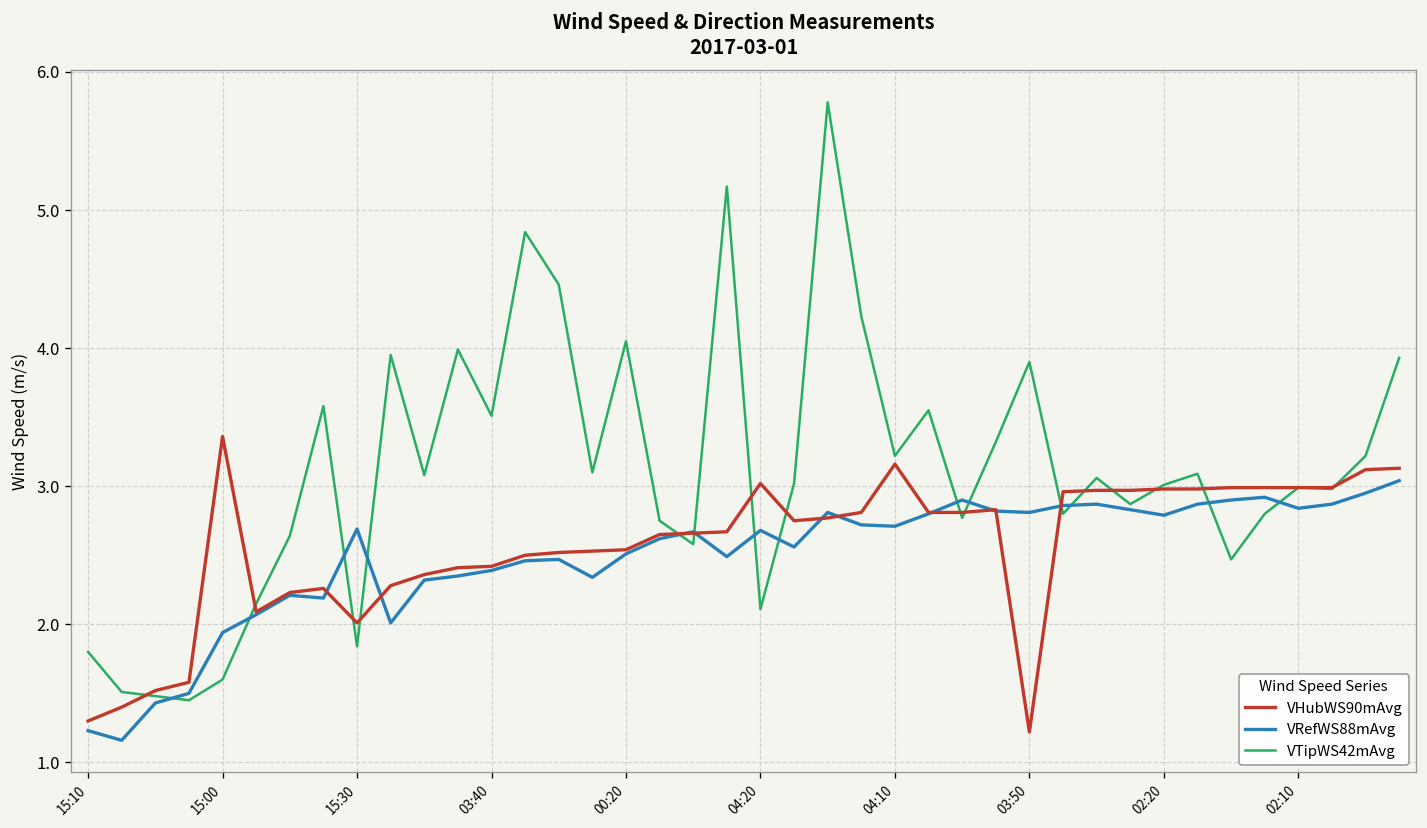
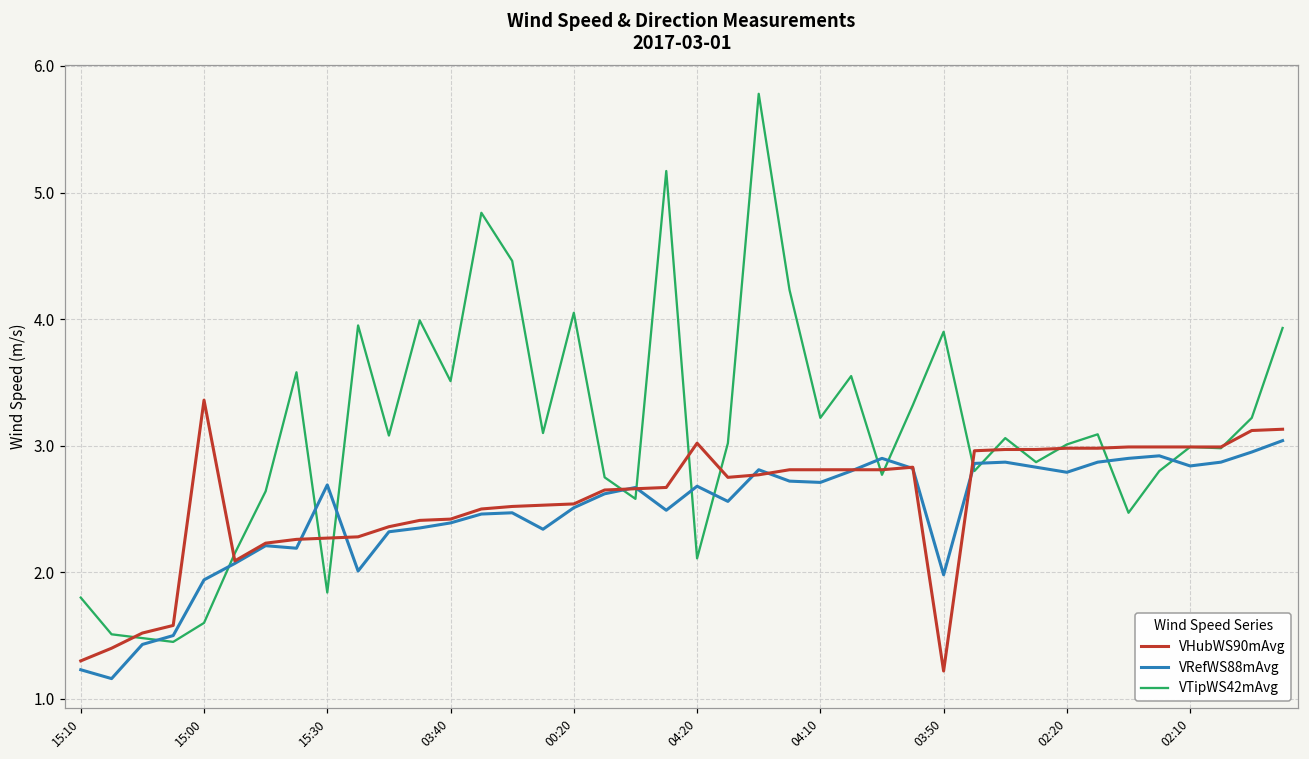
  {
    "VHubWS90mAvg": {
      "15:10": 1.30,
      "15:00": 3.36,
-     "15:30": 2.01,
+     "15:30": 2.27,
      "03:40": 2.42,
      "00:20": 2.54,
      "04:20": 3.02,
-     "04:10": 3.16,
+     "04:10": 2.81,
      "03:50": 1.22,
      "02:20": 2.98
    },
    "VRefWS88mAvg": {
      "15:10": 1.23,
      "15:00": 1.94,
      "15:30": 2.69,
      "03:40": 2.39,
      "00:20": 2.51,
      "04:20": 2.68,
      "04:10": 2.71,
-     "03:50": 2.81,
+     "03:50": 1.98,
      "02:20": 2.79,
      "02:10": 2.84
    },
    "VTipWS42mAvg": {
      "15:10": 1.80,
      "15:00": 1.60,
      "15:30": 1.84,
      "03:40": 3.51,
      "00:20": 4.05,
      "04:20": 2.11,
      "04:10": 3.22,
      "03:50": 3.90,
      "02:20": 3.01
    }
  }
